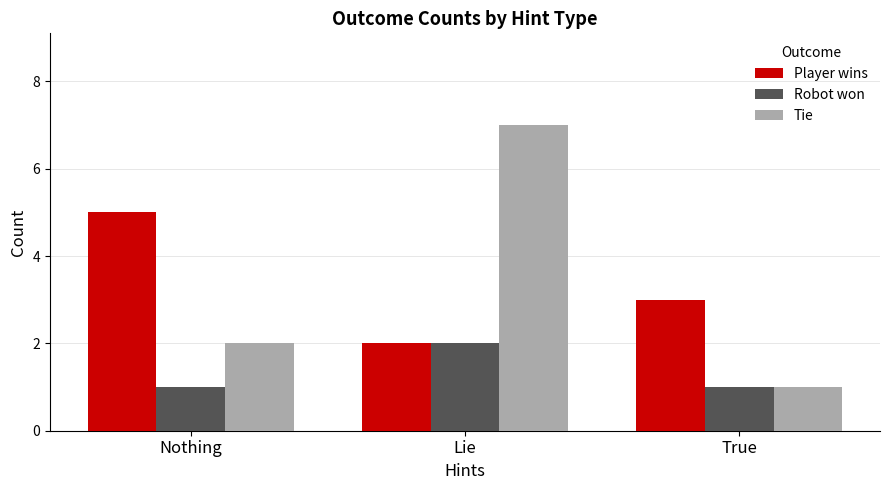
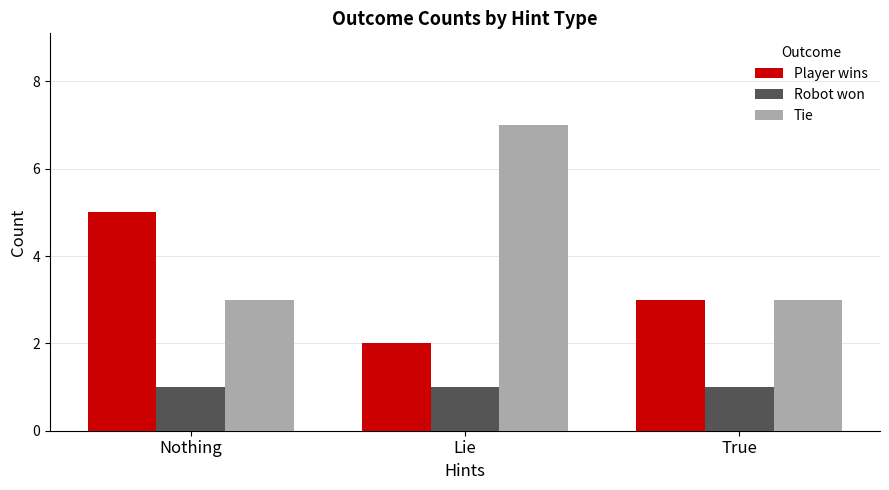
  {
    "Player wins": {
      "Nothing": 5,
      "Lie": 2,
      "True": 3
    },
    "Robot won": {
      "Nothing": 1,
-     "Lie": 2,
+     "Lie": 1,
      "True": 1
    },
    "Tie": {
-     "Nothing": 2,
+     "Nothing": 3,
      "Lie": 7,
-     "True": 1
+     "True": 3
    }
  }
